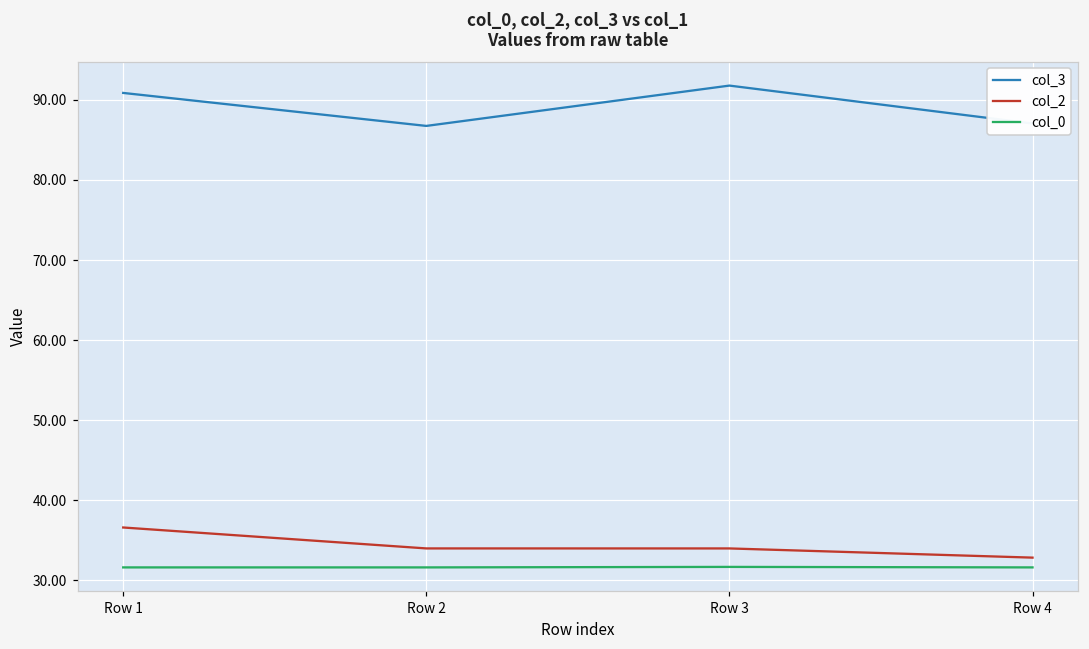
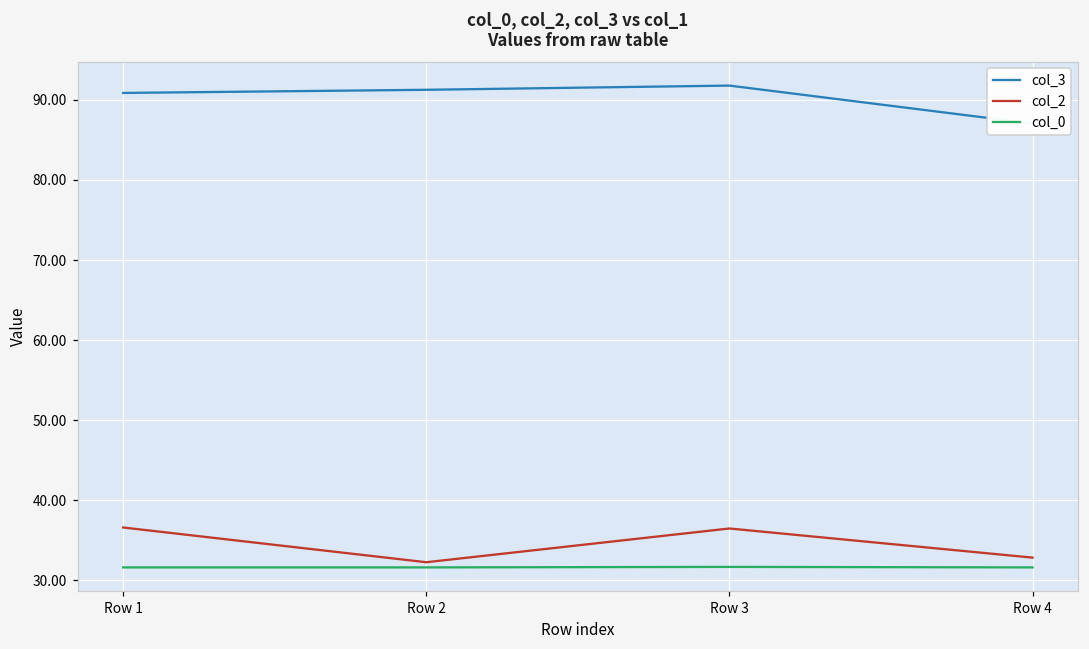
  {
    "col_3": {
      "Row 1": 91,
-     "Row 2": 87,
+     "Row 2": 91,
      "Row 3": 92
    },
    "col_2": {
      "Row 1": 37,
-     "Row 2": 34,
-     "Row 3": 34,
+     "Row 2": 32,
+     "Row 3": 36,
      "Row 4": 33
    },
    "col_0": {
      "Row 1": 32,
      "Row 2": 32,
      "Row 3": 32,
      "Row 4": 32
    }
  }
